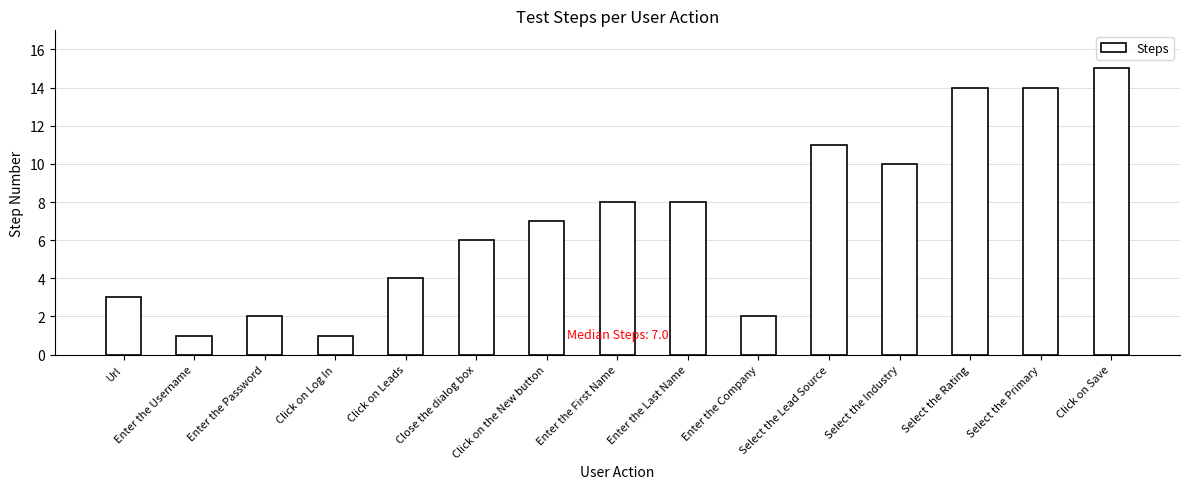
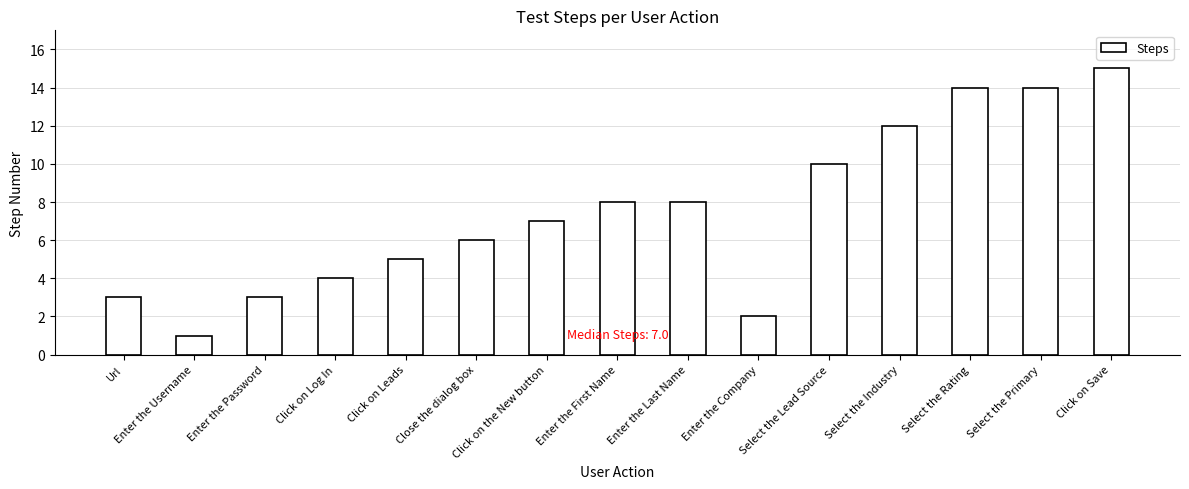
  {
    "Url": 3,
    "Enter the Username": 1,
-   "Enter the Password": 2,
-   "Click on Log In": 1,
-   "Click on Leads": 4,
+   "Enter the Password": 3,
+   "Click on Log In": 4,
+   "Click on Leads": 5,
    "Close the dialog box": 6,
    "Click on the New button": 7,
    "Enter the Last Name": 8,
    "Enter the Company": 2,
-   "Select the Lead Source": 11,
-   "Select the Industry": 10,
+   "Select the Lead Source": 10,
+   "Select the Industry": 12,
    "Select the Rating": 14,
    "Select the Primary": 14,
    "Click on Save": 15
  }
